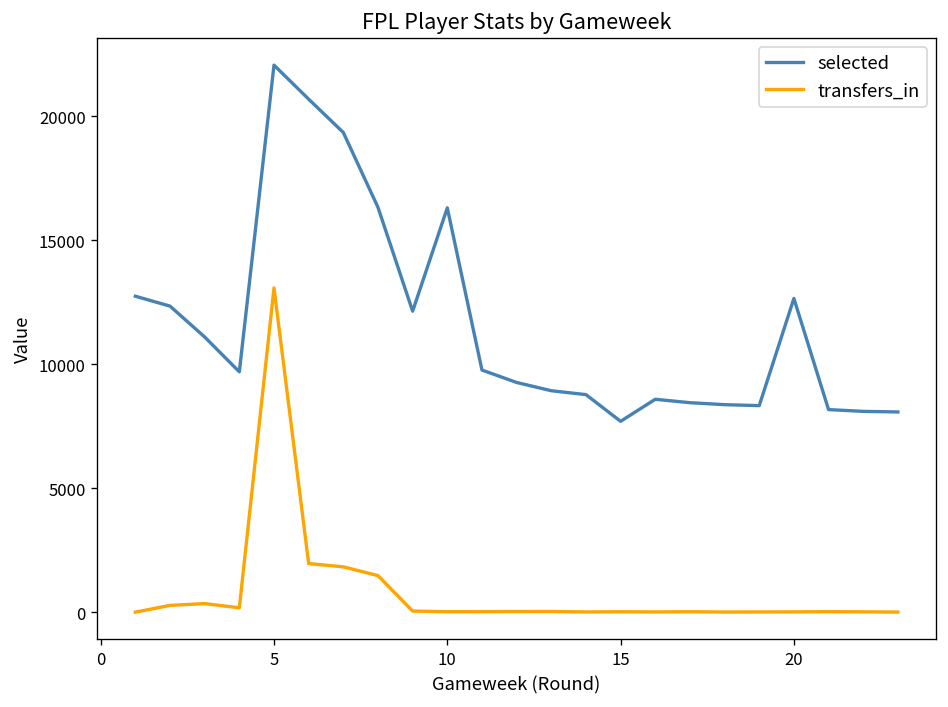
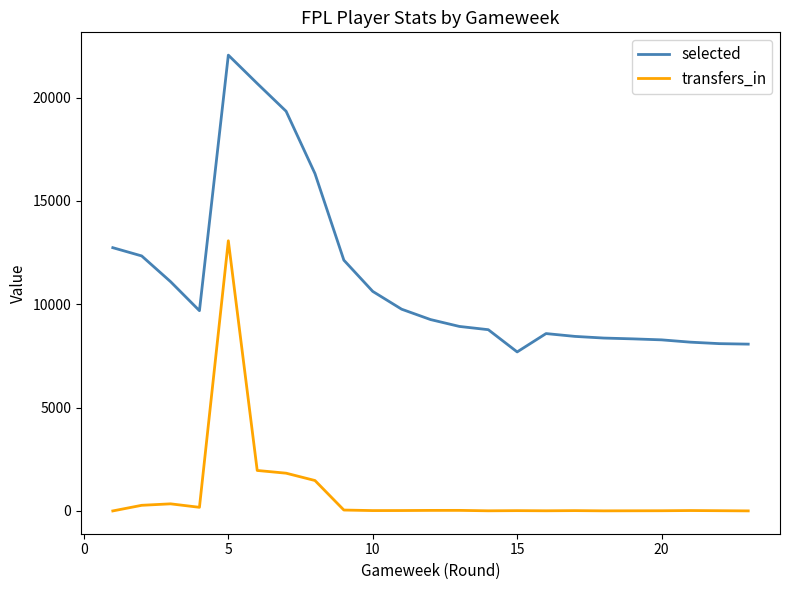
  {
    "selected": {
      "5": 22100,
-     "10": 16300,
+     "10": 10600,
      "15": 7700,
-     "20": 12600
+     "20": 8300
    },
    "transfers_in": {
      "5": 13100,
      "10": 0,
      "15": 0,
      "20": 0
    }
  }
